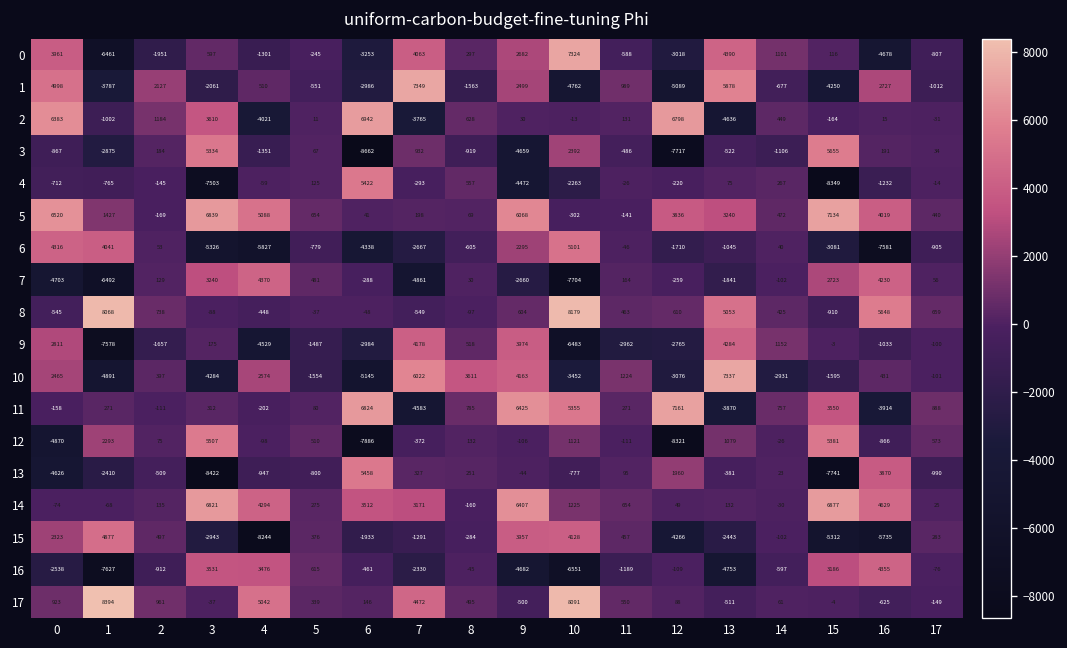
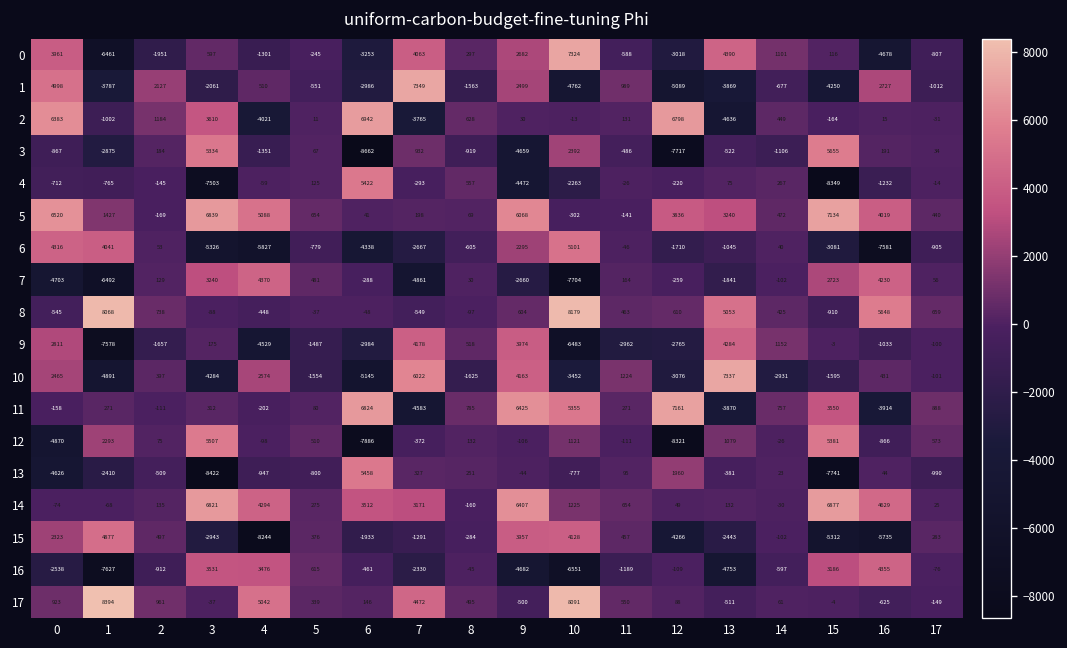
  {
    "1": {
      "0": 4998,
      "1": -3787,
      "2": 2127,
      "3": -2061,
      "4": 510,
      "5": -551,
      "6": -2986,
      "7": 7349,
      "8": -1563,
      "9": 2499,
      "10": -4762,
      "11": 989,
      "12": -5089,
-     "13": 5878,
+     "13": -3869,
      "14": -677,
      "15": -4250,
      "16": 2727,
      "17": -1012
    },
    "10": {
      "0": 2465,
      "1": -4891,
      "2": 397,
      "3": -4284,
      "4": 2574,
      "5": -1554,
      "6": -5145,
      "7": 6022,
-     "8": 3611,
+     "8": -1625,
      "9": 4163,
      "10": -3452,
      "11": 1224,
      "12": -3076,
      "13": 7337,
      "14": -2931,
      "15": -1595,
      "16": 431,
      "17": -101
    },
    "13": {
      "0": -4626,
      "1": -2410,
      "2": -509,
      "3": -8422,
      "4": -947,
      "5": -800,
      "6": 5458,
      "7": 327,
      "8": 251,
      "9": -44,
      "10": -777,
      "11": 95,
      "12": 1960,
      "13": -381,
      "14": 23,
      "15": -7741,
-     "16": 3870,
+     "16": 44,
      "17": -990
    }
  }
